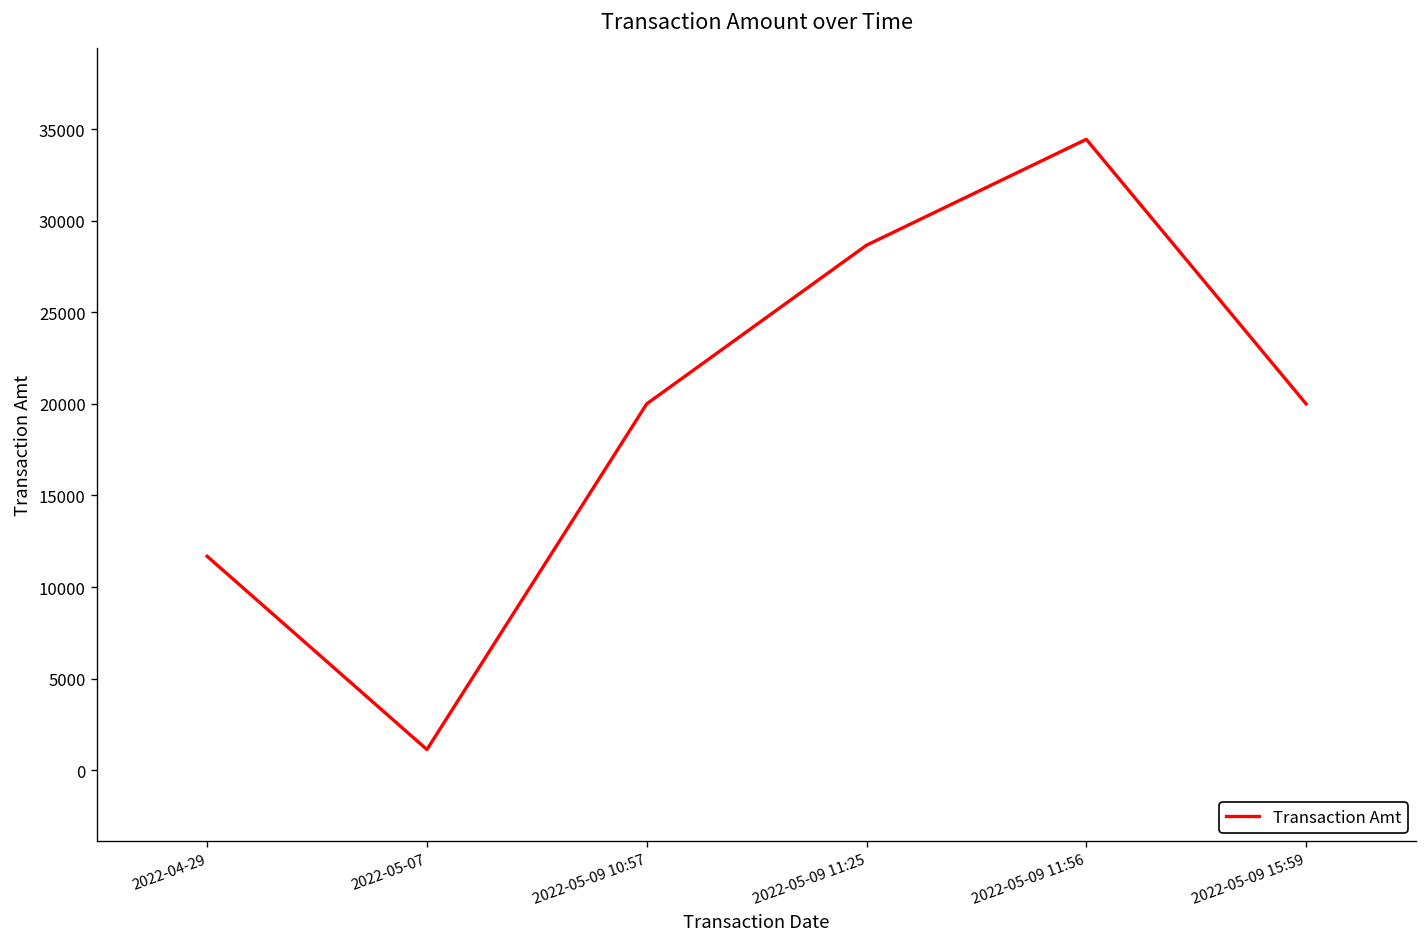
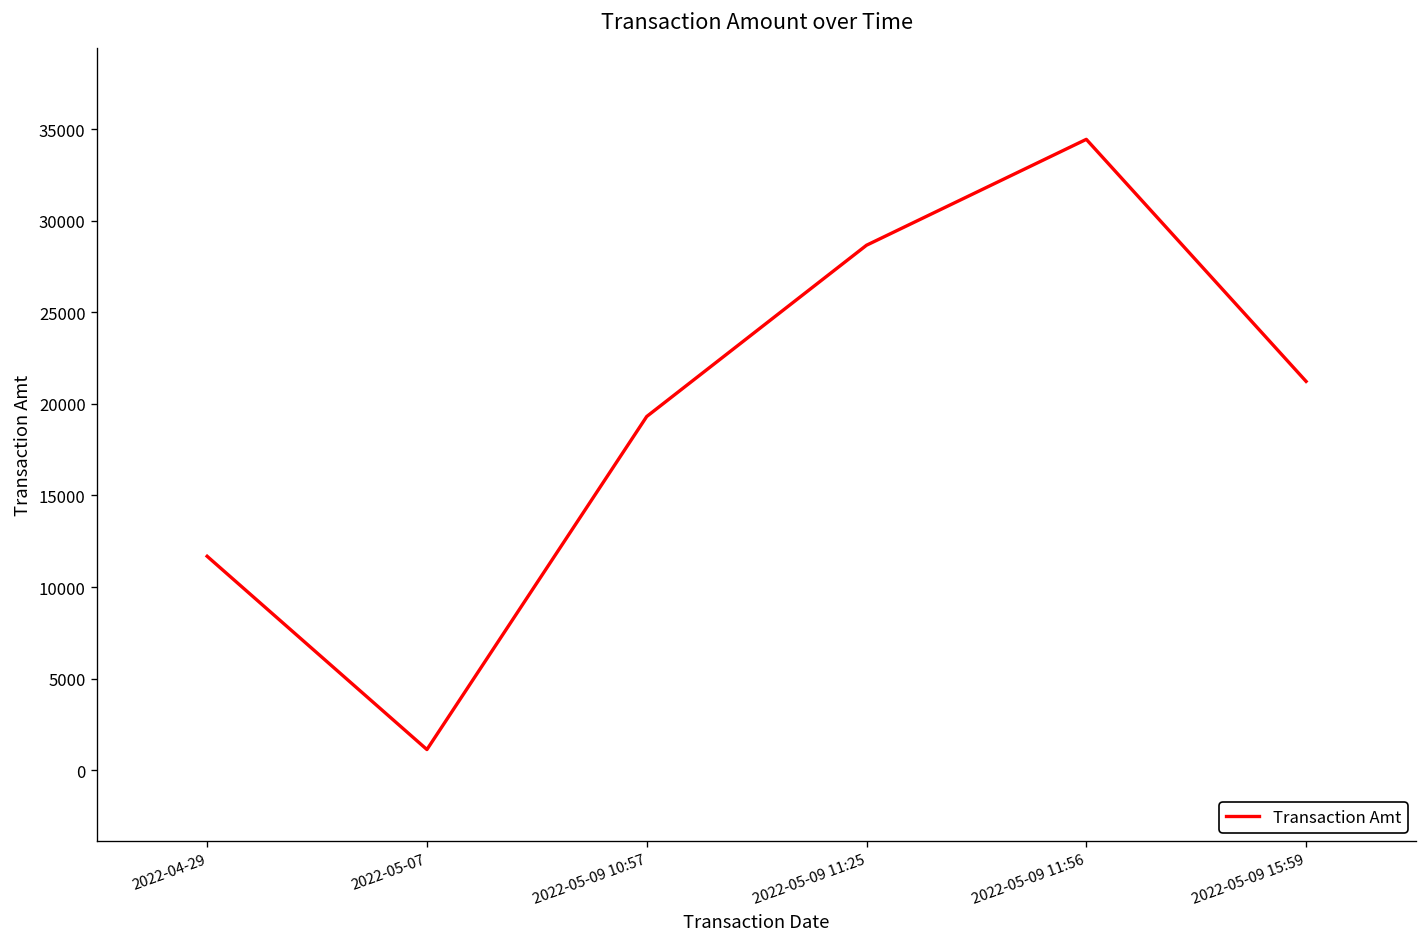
  {
    "2022-04-29": 11700,
    "2022-05-07": 1100,
-   "2022-05-09 10:57": 20000,
+   "2022-05-09 10:57": 19300,
    "2022-05-09 11:25": 28700,
    "2022-05-09 11:56": 34400,
-   "2022-05-09 15:59": 20000
+   "2022-05-09 15:59": 21200
  }
